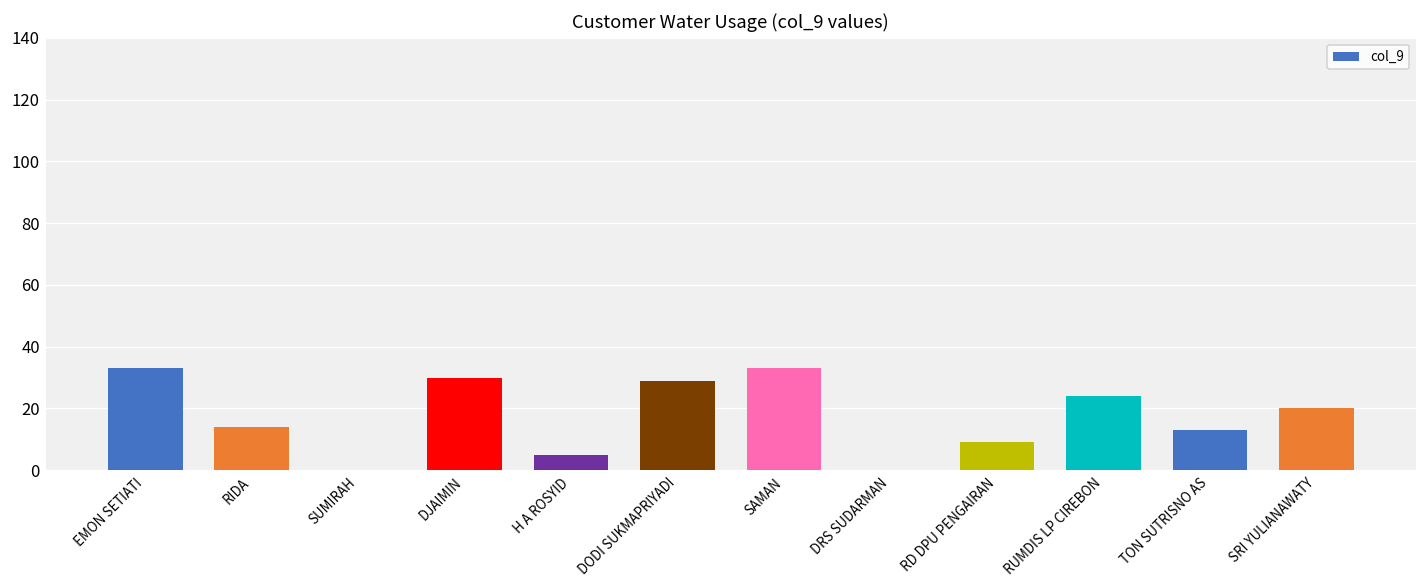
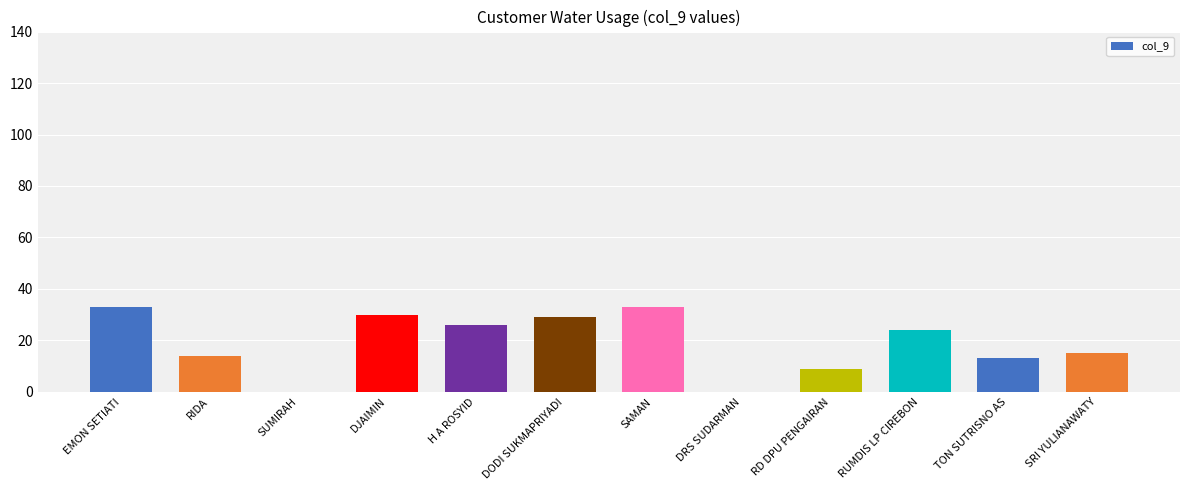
  {
    "EMON SETIATI": 33,
    "RIDA": 14,
    "SUMIRAH": 0,
    "DJAIMIN": 30,
-   "H A ROSYID": 5,
+   "H A ROSYID": 26,
    "DODI SUKMAPRIYADI": 29,
    "SAMAN": 33,
    "DRS SUDARMAN": 0,
    "RD DPU PENGAIRAN": 9,
    "RUMDIS LP CIREBON": 24,
    "TON SUTRISNO AS": 13,
-   "SRI YULIANAWATY": 20
+   "SRI YULIANAWATY": 15
  }
